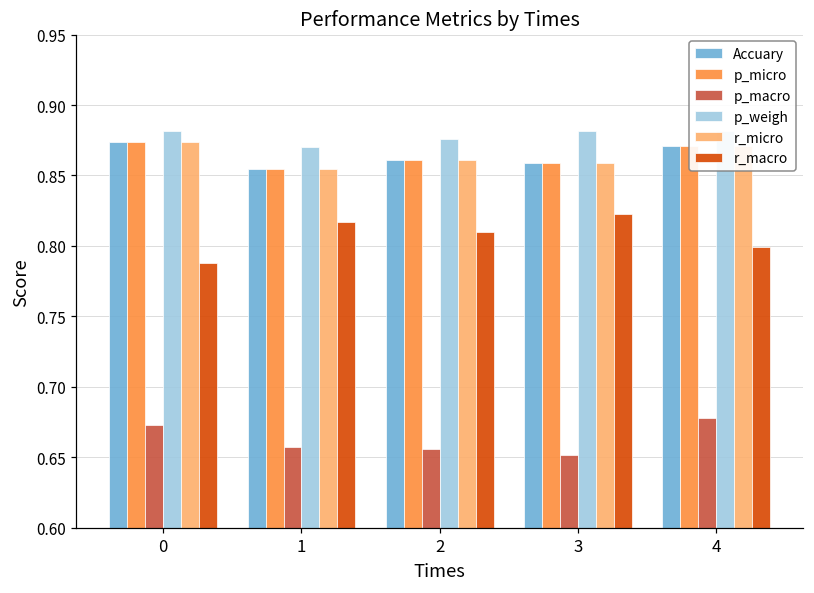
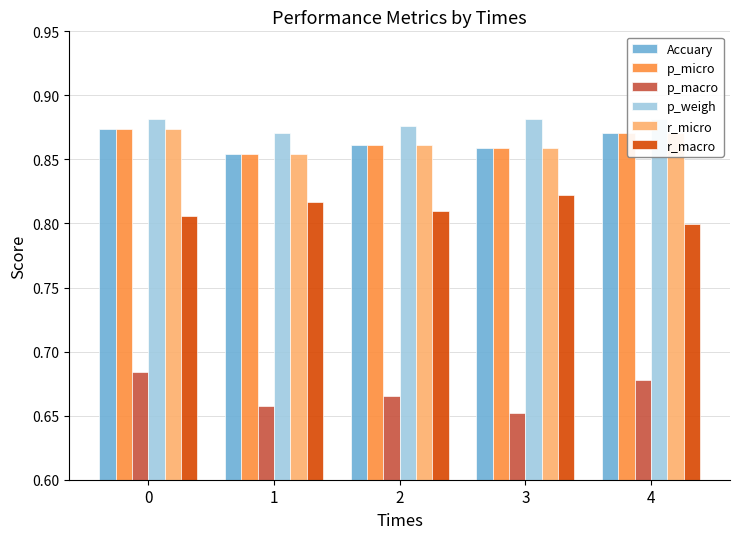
  {
    "p_macro": {
-     "0": 0.673,
+     "0": 0.684,
      "1": 0.658,
-     "2": 0.656,
+     "2": 0.665,
      "3": 0.652,
      "4": 0.678
    },
    "r_macro": {
-     "0": 0.788,
+     "0": 0.806,
      "1": 0.817,
      "2": 0.810,
      "3": 0.822,
      "4": 0.800
    }
  }
